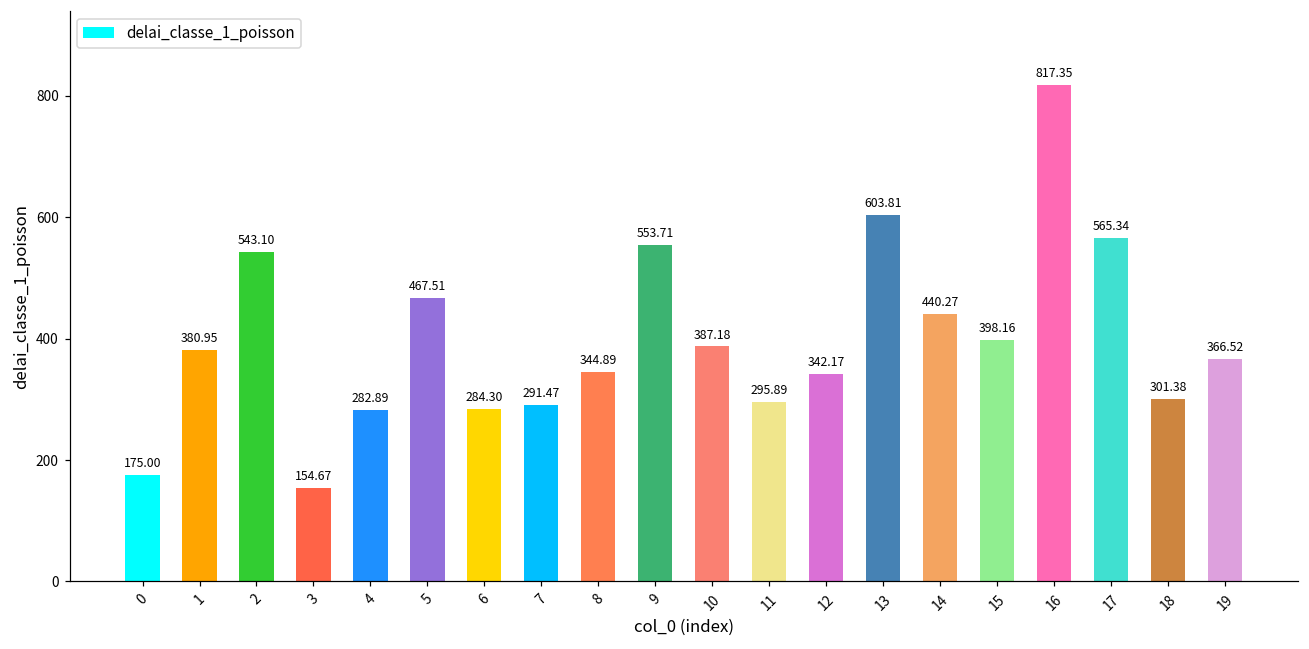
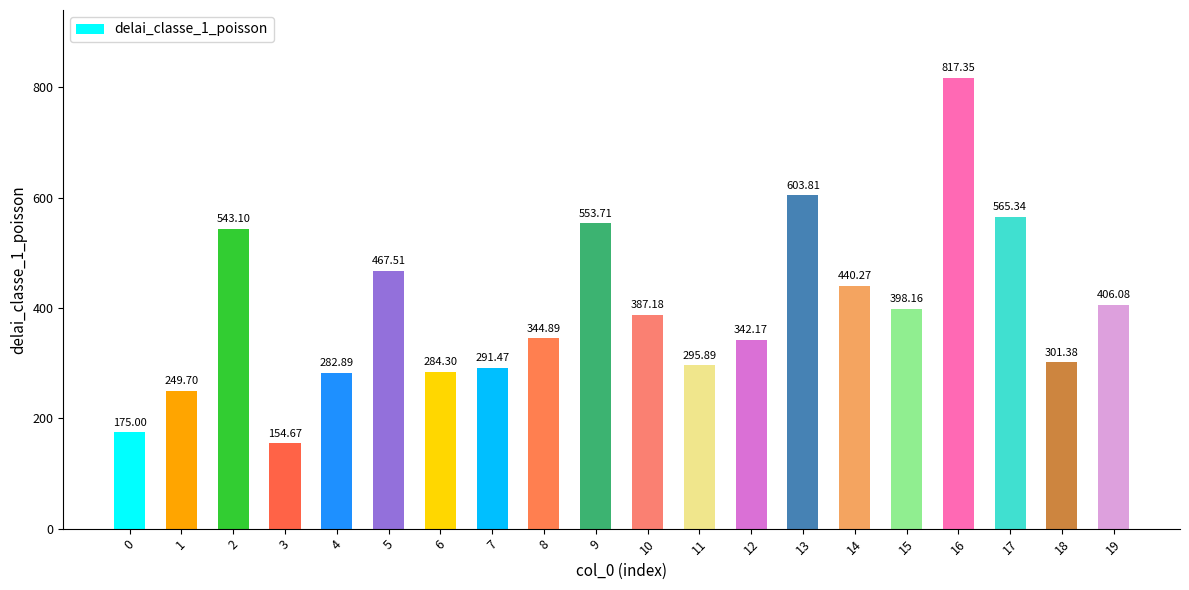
  {
    "0": 175.00,
-   "1": 380.95,
+   "1": 249.70,
    "2": 543.10,
    "3": 154.67,
    "4": 282.89,
    "5": 467.51,
    "6": 284.30,
    "7": 291.47,
    "8": 344.89,
    "9": 553.71,
    "10": 387.18,
    "11": 295.89,
    "12": 342.17,
    "13": 603.81,
    "14": 440.27,
    "15": 398.16,
    "16": 817.35,
    "17": 565.34,
    "18": 301.38,
-   "19": 366.52
+   "19": 406.08
  }
